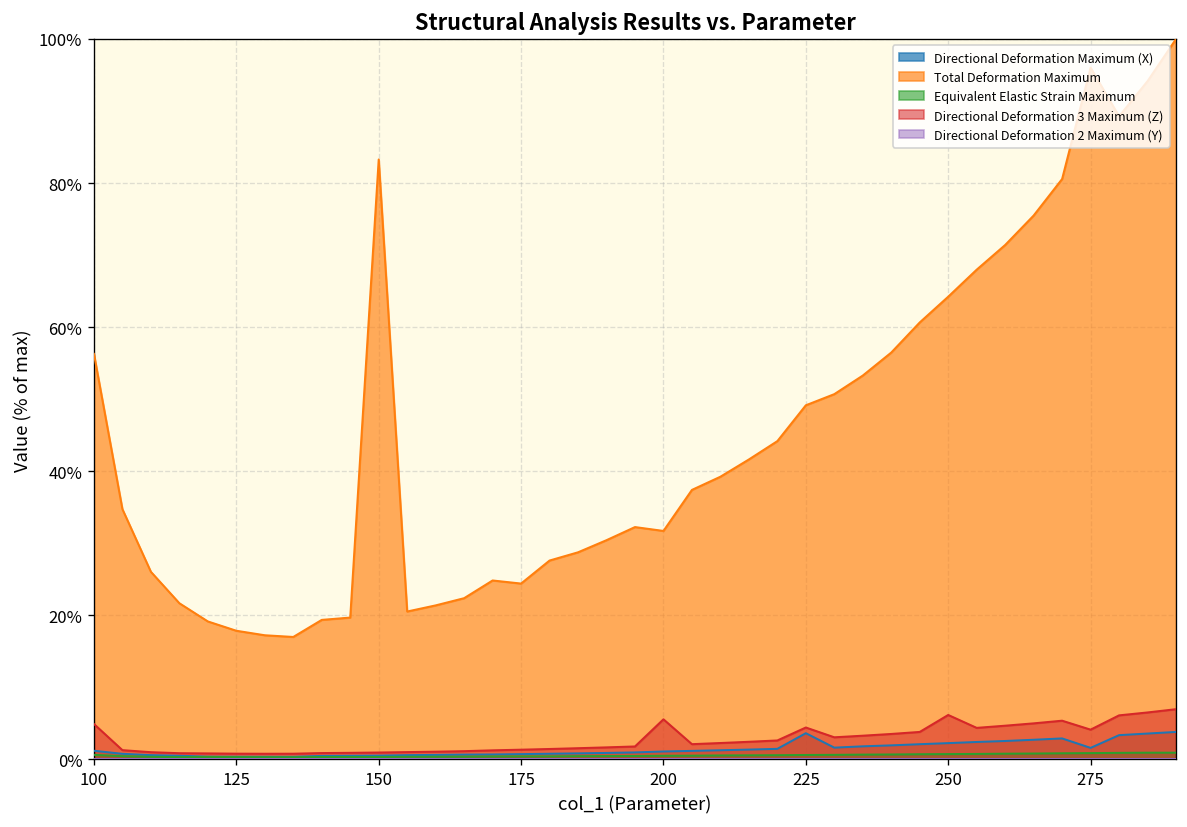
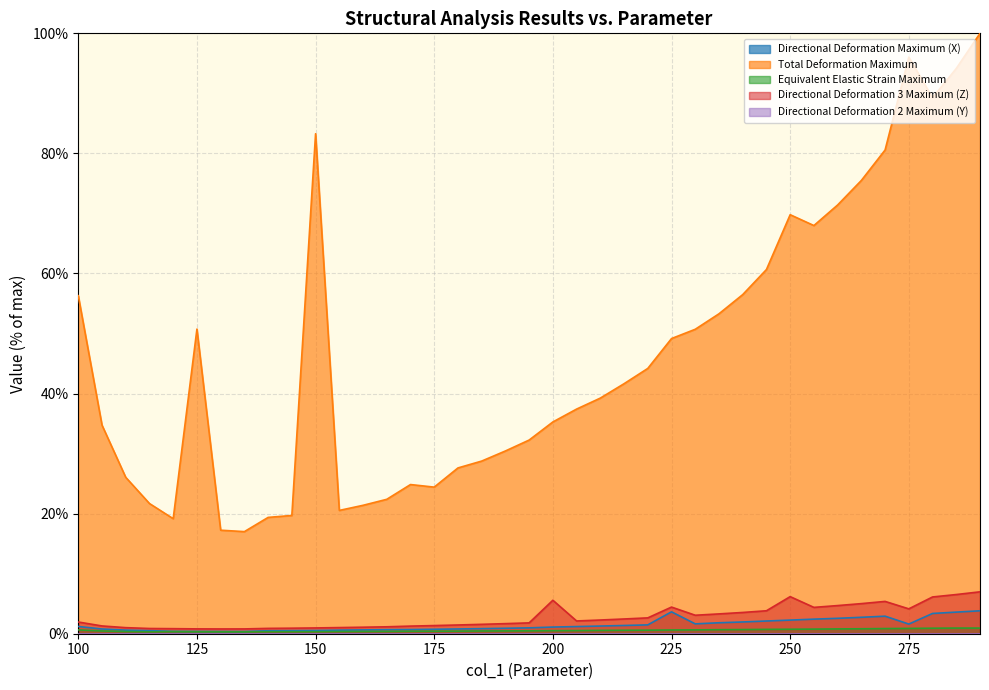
  {
    "Directional Deformation Maximum (X)": {
      "100": "1%",
      "200": "1%",
      "225": "4%",
      "250": "2%",
      "275": "2%"
    },
    "Total Deformation Maximum": {
      "100": "56%",
-     "125": "18%",
+     "125": "51%",
      "150": "83%",
      "175": "24%",
-     "200": "32%",
+     "200": "35%",
      "225": "49%",
-     "250": "64%"
+     "250": "70%"
    },
    "Equivalent Elastic Strain Maximum": {
      "100": "1%",
      "200": "1%",
      "225": "1%",
      "250": "1%",
      "275": "1%"
    },
    "Directional Deformation 3 Maximum (Z)": {
-     "100": "5%",
+     "100": "2%",
      "150": "1%",
      "175": "1%",
      "200": "6%",
      "225": "4%",
      "250": "6%",
      "275": "4%"
    },
    "Directional Deformation 2 Maximum (Y)": {
      "100": "0%",
      "200": "0%",
      "225": "0%",
      "250": "0%",
      "275": "0%"
    }
  }
